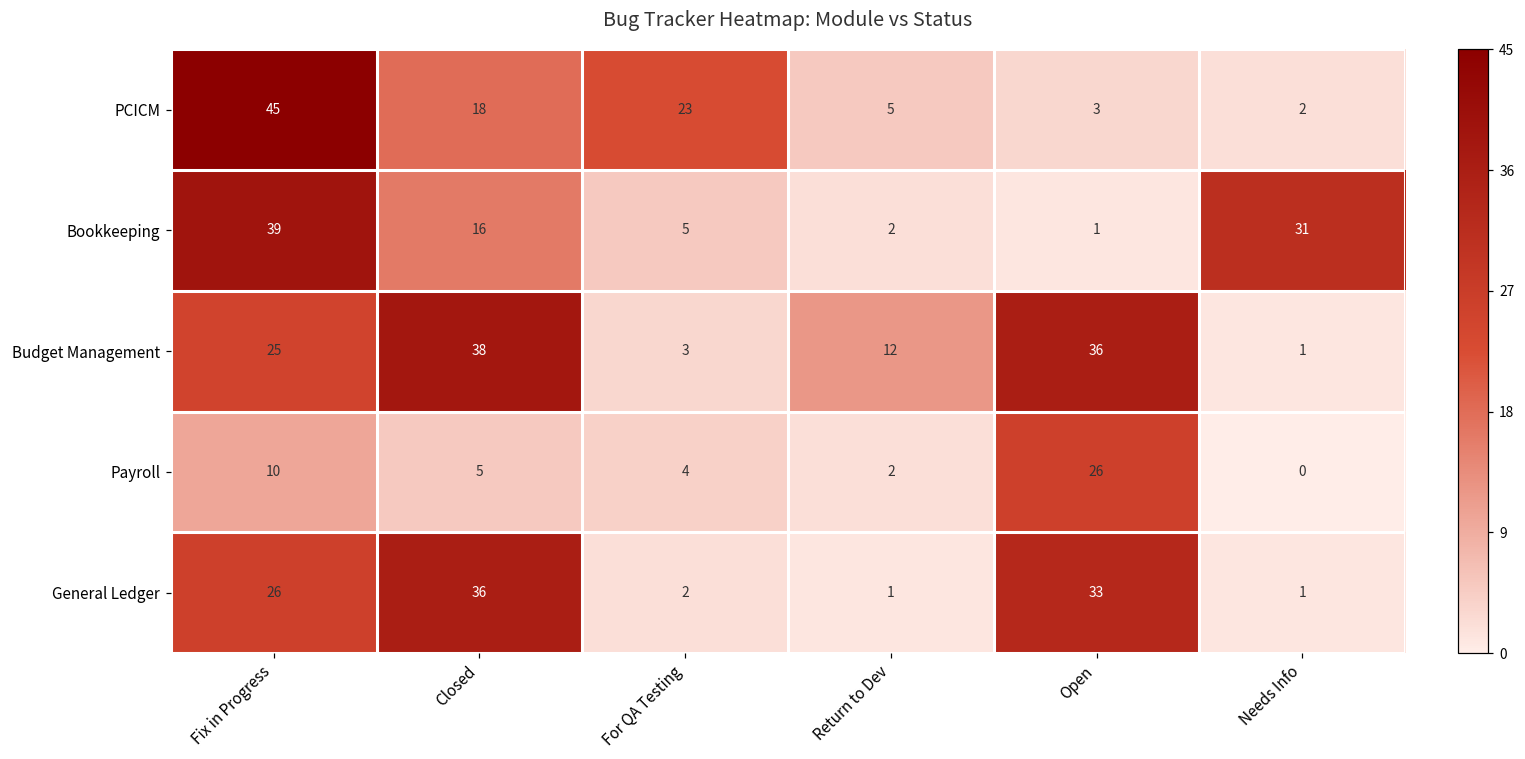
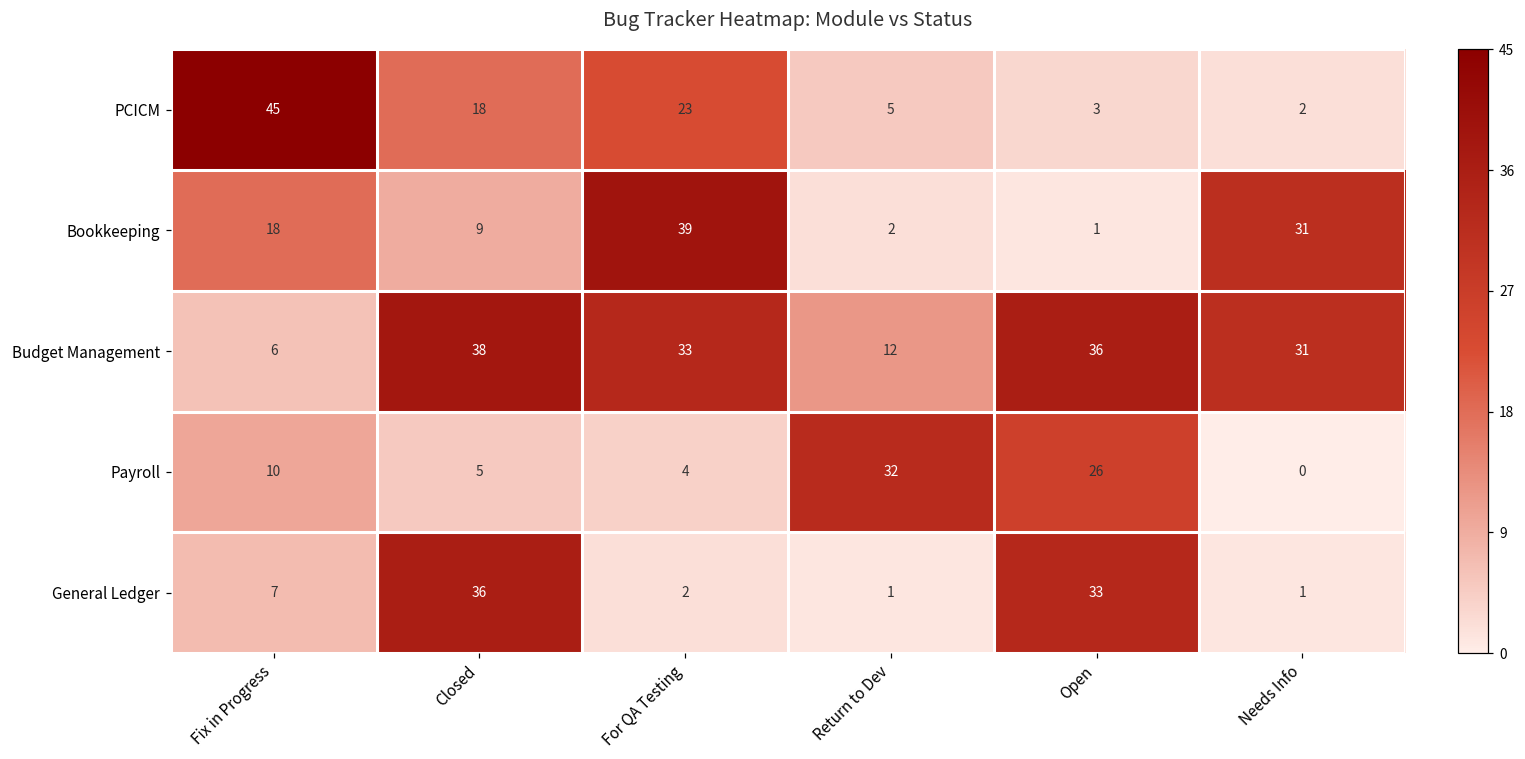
  {
    "PCICM": {
      "Fix in Progress": 45,
      "Closed": 18,
      "For QA Testing": 23,
      "Return to Dev": 5,
      "Open": 3,
      "Needs Info": 2
    },
    "Bookkeeping": {
-     "Fix in Progress": 39,
-     "Closed": 16,
-     "For QA Testing": 5,
+     "Fix in Progress": 18,
+     "Closed": 9,
+     "For QA Testing": 39,
      "Return to Dev": 2,
      "Open": 1,
      "Needs Info": 31
    },
    "Budget Management": {
-     "Fix in Progress": 25,
+     "Fix in Progress": 6,
      "Closed": 38,
-     "For QA Testing": 3,
+     "For QA Testing": 33,
      "Return to Dev": 12,
      "Open": 36,
-     "Needs Info": 1
+     "Needs Info": 31
    },
    "Payroll": {
      "Fix in Progress": 10,
      "Closed": 5,
      "For QA Testing": 4,
-     "Return to Dev": 2,
+     "Return to Dev": 32,
      "Open": 26,
      "Needs Info": 0
    },
    "General Ledger": {
-     "Fix in Progress": 26,
+     "Fix in Progress": 7,
      "Closed": 36,
      "For QA Testing": 2,
      "Return to Dev": 1,
      "Open": 33,
      "Needs Info": 1
    }
  }
